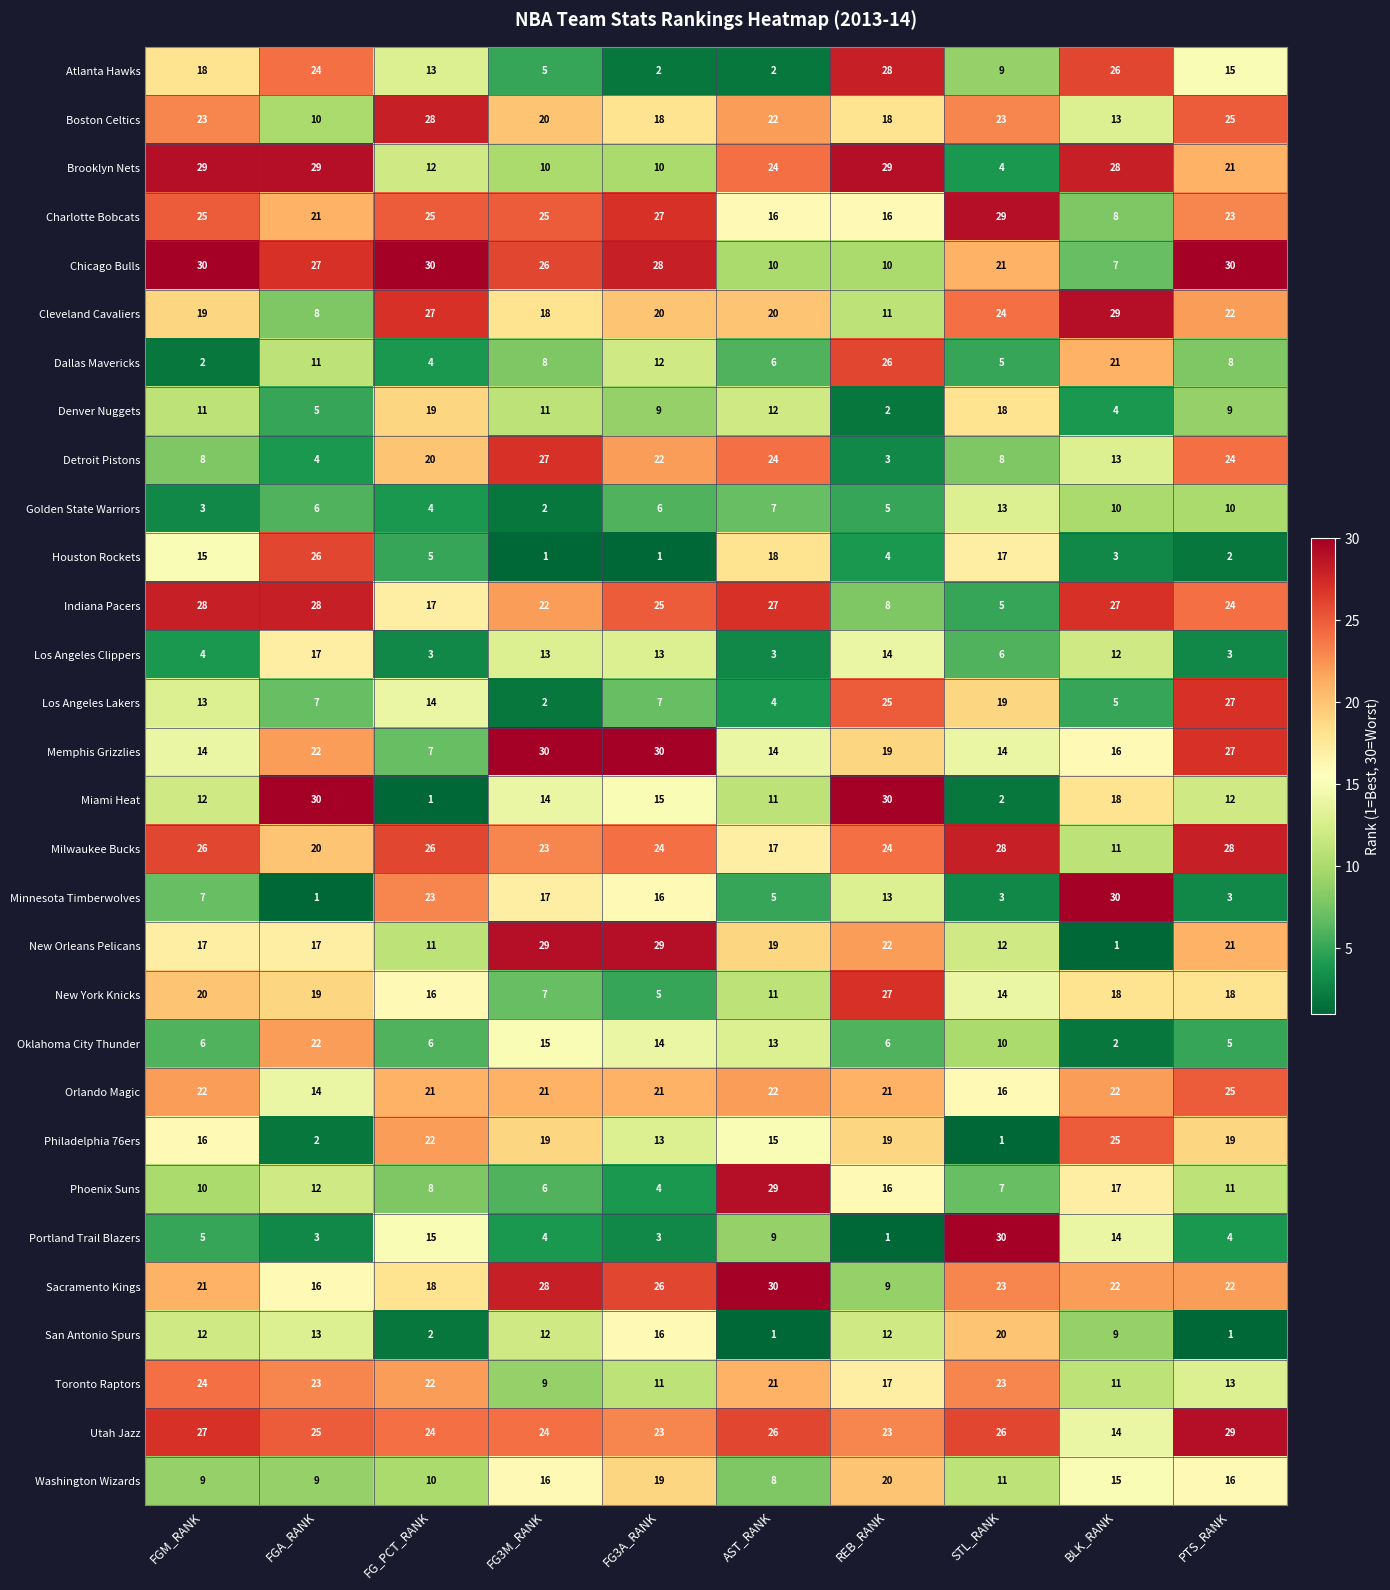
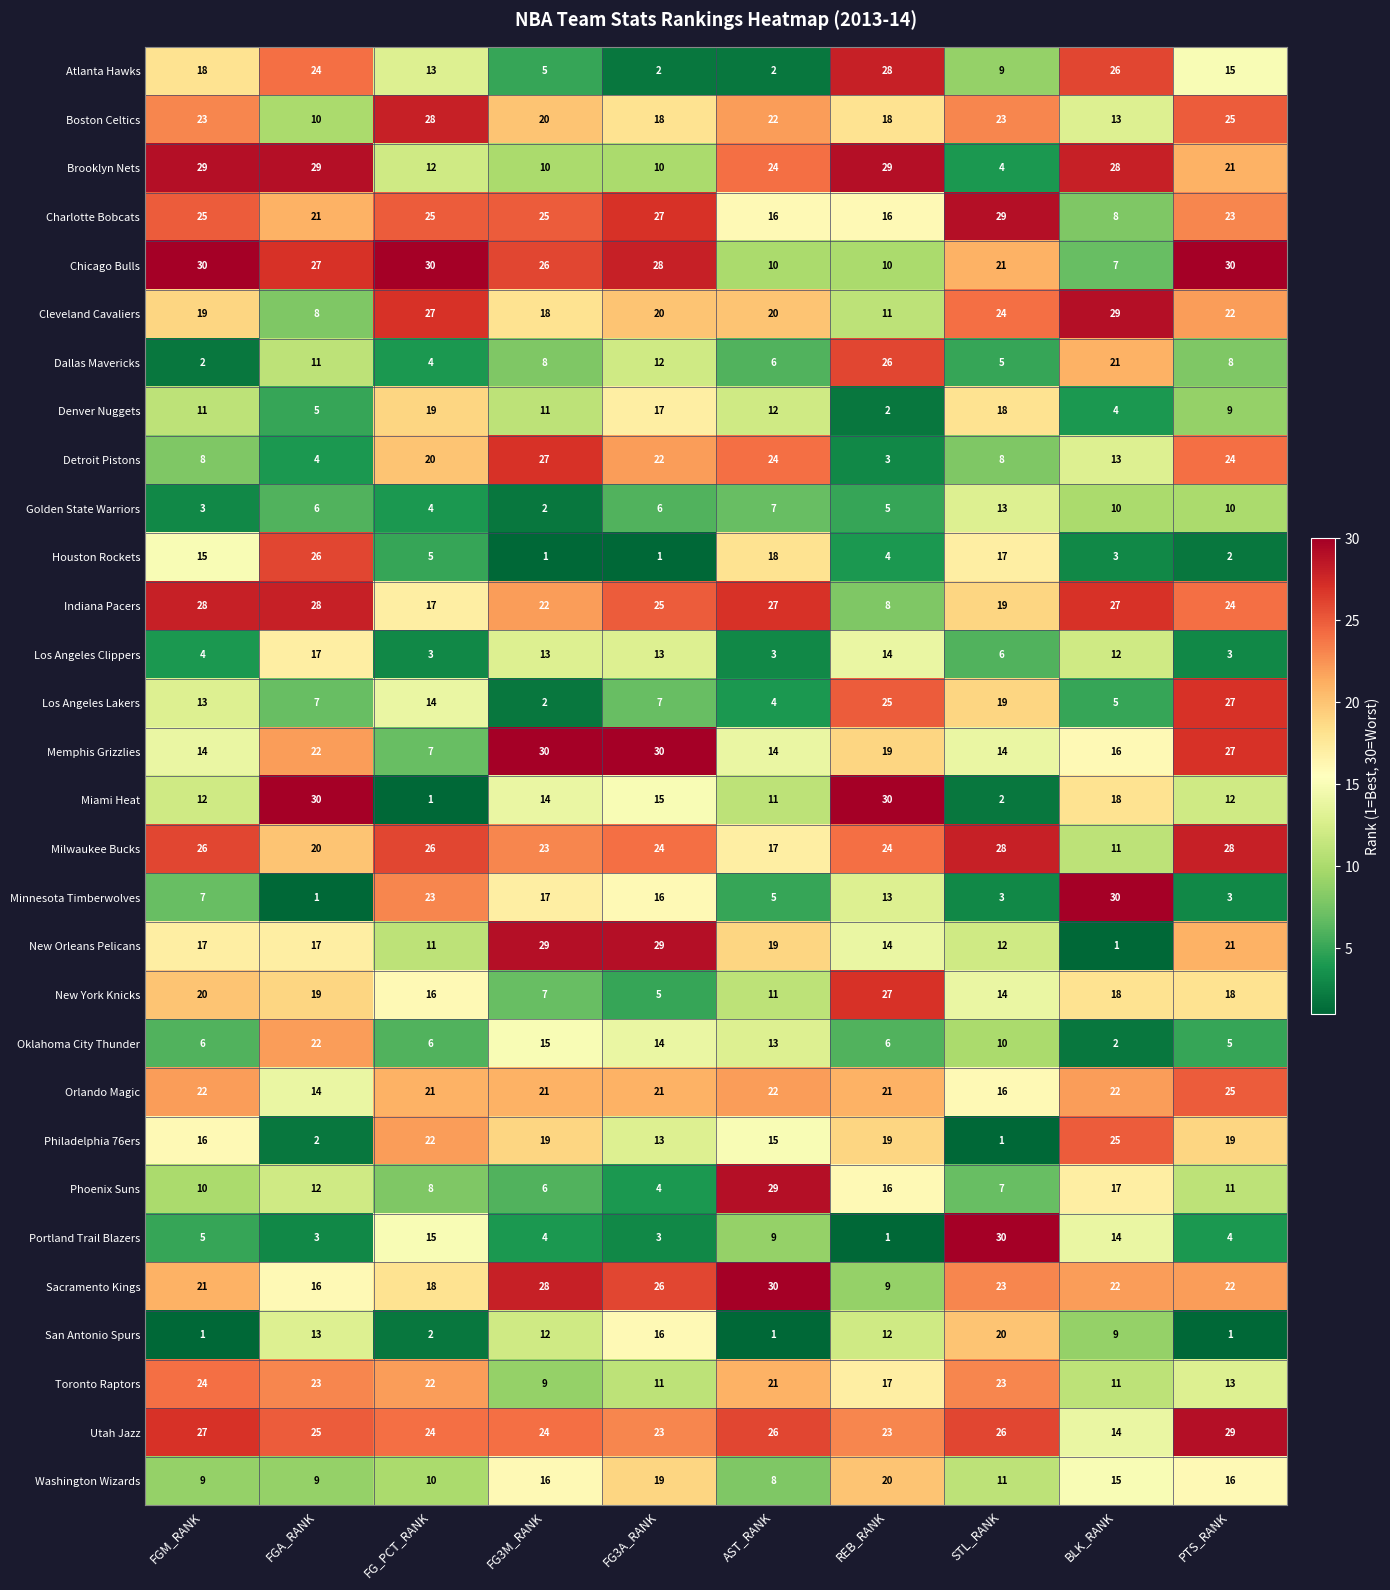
  {
    "Denver Nuggets": {
      "FGM_RANK": 11,
      "FGA_RANK": 5,
      "FG_PCT_RANK": 19,
      "FG3M_RANK": 11,
-     "FG3A_RANK": 9,
+     "FG3A_RANK": 17,
      "AST_RANK": 12,
      "REB_RANK": 2,
      "STL_RANK": 18,
      "BLK_RANK": 4,
      "PTS_RANK": 9
    },
    "Indiana Pacers": {
      "FGM_RANK": 28,
      "FGA_RANK": 28,
      "FG_PCT_RANK": 17,
      "FG3M_RANK": 22,
      "FG3A_RANK": 25,
      "AST_RANK": 27,
      "REB_RANK": 8,
-     "STL_RANK": 5,
+     "STL_RANK": 19,
      "BLK_RANK": 27,
      "PTS_RANK": 24
    },
    "New Orleans Pelicans": {
      "FGM_RANK": 17,
      "FGA_RANK": 17,
      "FG_PCT_RANK": 11,
      "FG3M_RANK": 29,
      "FG3A_RANK": 29,
      "AST_RANK": 19,
-     "REB_RANK": 22,
+     "REB_RANK": 14,
      "STL_RANK": 12,
      "BLK_RANK": 1,
      "PTS_RANK": 21
    },
    "San Antonio Spurs": {
-     "FGM_RANK": 12,
+     "FGM_RANK": 1,
      "FGA_RANK": 13,
      "FG_PCT_RANK": 2,
      "FG3M_RANK": 12,
      "FG3A_RANK": 16,
      "AST_RANK": 1,
      "REB_RANK": 12,
      "STL_RANK": 20,
      "BLK_RANK": 9,
      "PTS_RANK": 1
    }
  }
